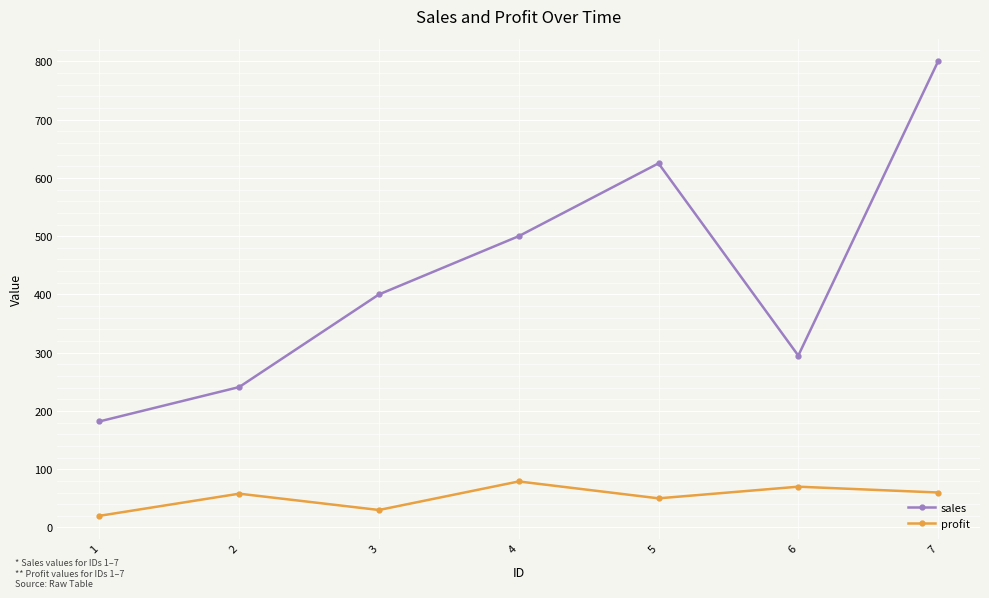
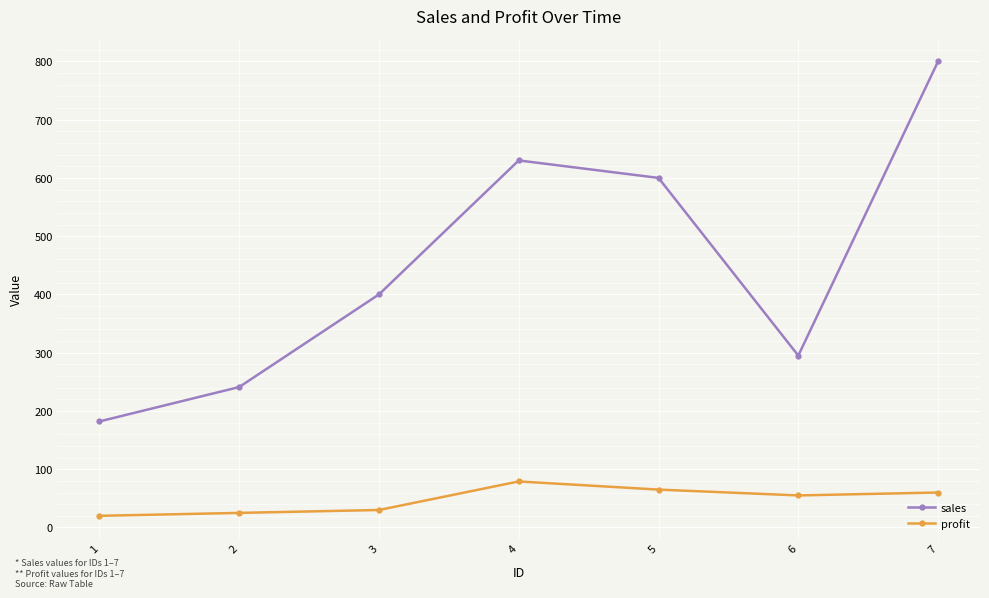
  {
    "sales": {
      "1": 180,
      "2": 240,
      "3": 400,
-     "4": 500,
-     "5": 630,
+     "4": 630,
+     "5": 600,
      "6": 300,
      "7": 800
    },
    "profit": {
      "1": 20,
-     "2": 60,
+     "2": 30,
      "3": 30,
      "4": 80,
-     "5": 50,
-     "6": 70,
+     "5": 70,
+     "6": 60,
      "7": 60
    }
  }
